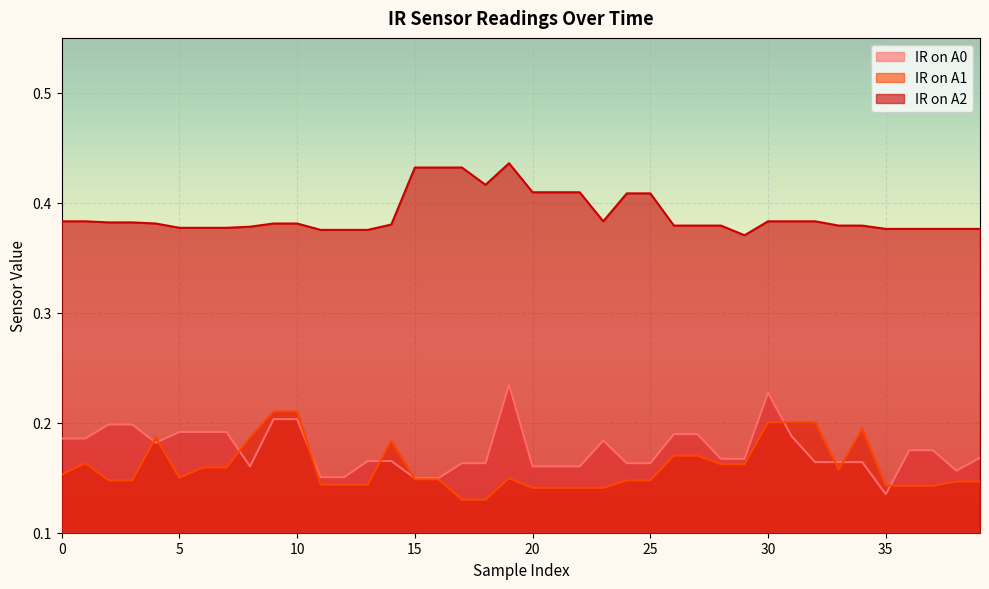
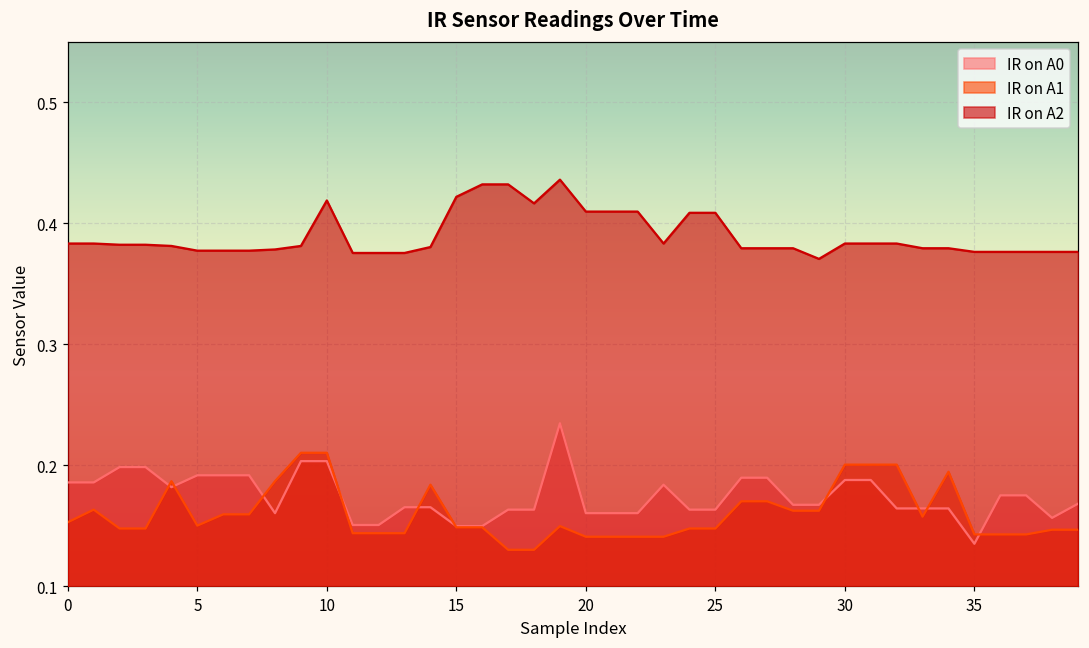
  {
    "IR on A0": {
      "0": 0.186,
      "5": 0.192,
      "10": 0.203,
      "20": 0.160,
      "25": 0.163,
-     "30": 0.227,
+     "30": 0.188,
      "35": 0.135
    },
    "IR on A1": {
      "0": 0.153,
      "5": 0.150,
      "10": 0.210,
      "20": 0.141,
      "25": 0.148,
      "30": 0.200,
      "35": 0.143
    },
    "IR on A2": {
      "0": 0.383,
      "5": 0.377,
-     "10": 0.381,
-     "15": 0.432,
+     "10": 0.419,
+     "15": 0.422,
      "20": 0.410,
      "25": 0.409,
      "30": 0.383,
      "35": 0.376
    }
  }
